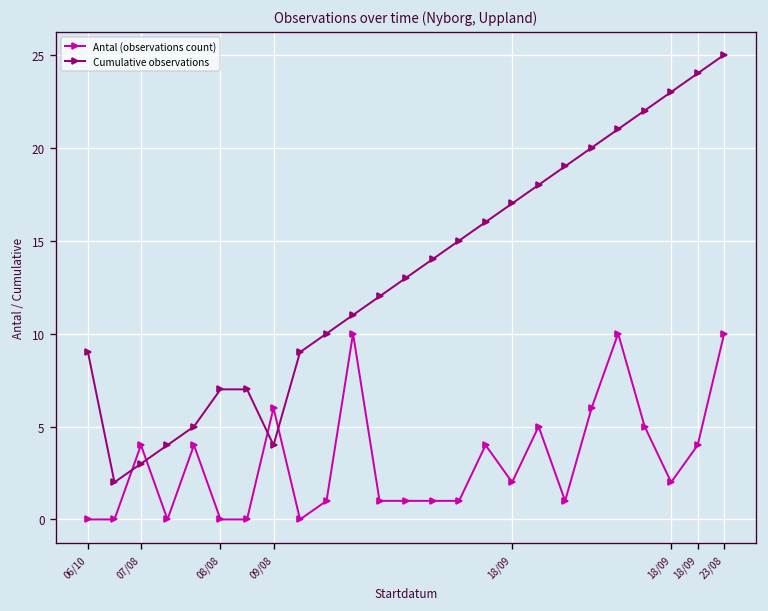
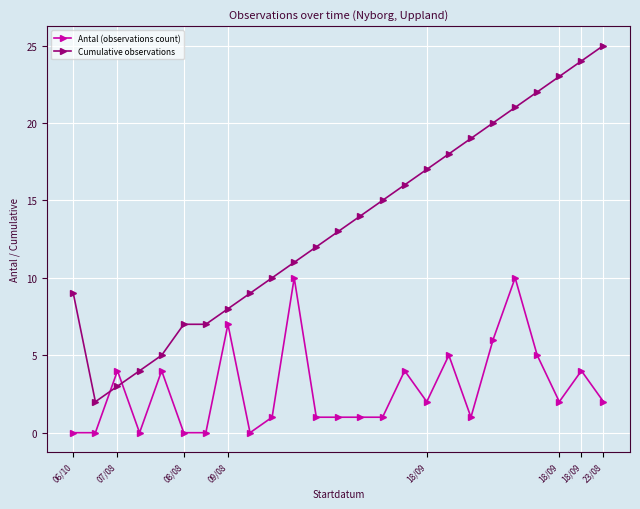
  {
    "Antal (observations count)": {
      "06/10": 0,
      "07/08": 4,
      "08/08": 0,
-     "09/08": 6,
-     "23/08": 10
+     "09/08": 7,
+     "23/08": 2
    },
    "Cumulative observations": {
      "06/10": 9,
      "07/08": 3,
      "08/08": 7,
-     "09/08": 4,
+     "09/08": 8,
      "23/08": 25
    }
  }
